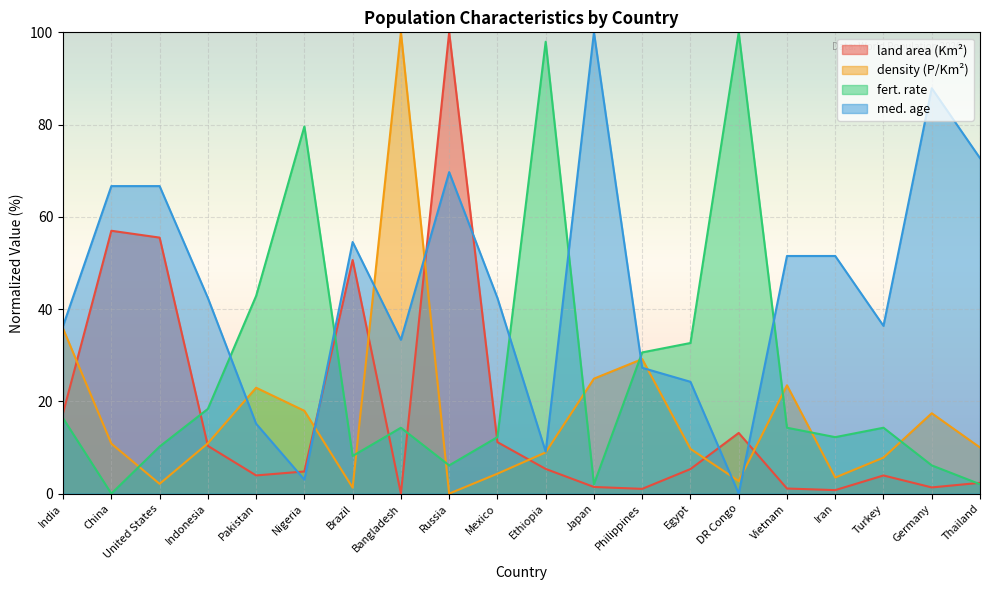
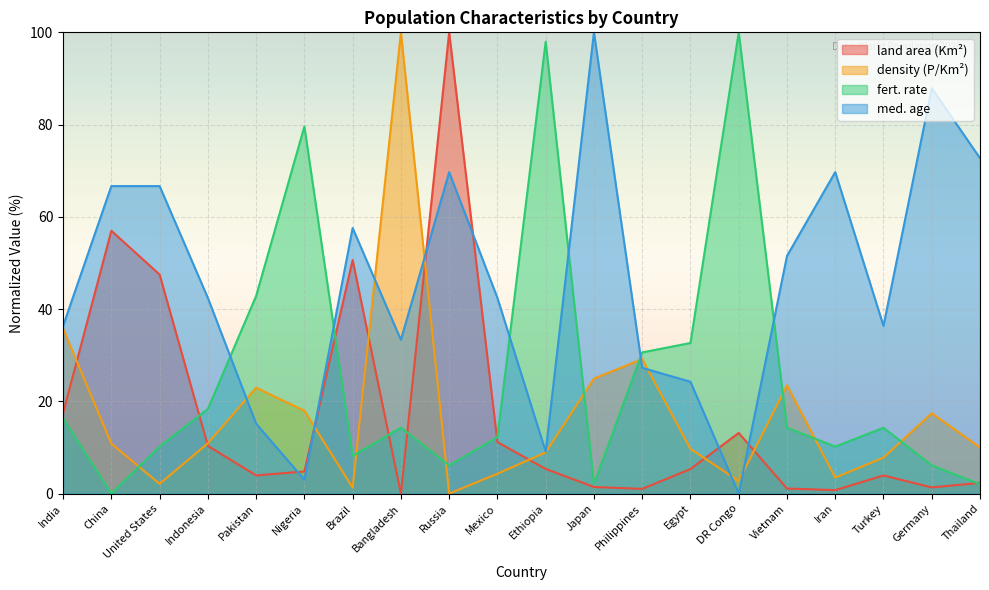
  {
    "land area (Km²)": {
      "India": 17,
      "China": 57,
-     "United States": 56,
+     "United States": 47,
      "Indonesia": 10,
      "Pakistan": 4,
      "Nigeria": 5,
      "Brazil": 51,
      "Bangladesh": 0,
      "Russia": 100,
      "Mexico": 11,
      "Ethiopia": 5,
      "Japan": 1,
      "Philippines": 1,
      "Egypt": 5,
      "DR Congo": 13,
      "Vietnam": 1,
      "Iran": 1,
      "Turkey": 4,
      "Germany": 1
    },
    "density (P/Km²)": {
      "India": 36,
      "China": 11,
      "United States": 2,
      "Indonesia": 11,
      "Pakistan": 23,
      "Nigeria": 18,
      "Brazil": 1,
      "Bangladesh": 100,
      "Russia": 0,
      "Mexico": 4,
      "Japan": 25,
      "Philippines": 29,
      "Egypt": 10,
      "DR Congo": 3,
      "Vietnam": 23,
      "Iran": 3,
      "Turkey": 8,
      "Germany": 17,
      "Thailand": 10
    },
    "fert. rate": {
      "India": 16,
      "China": 0,
      "United States": 10,
      "Indonesia": 18,
      "Pakistan": 43,
      "Nigeria": 80,
      "Brazil": 8,
      "Bangladesh": 14,
      "Russia": 6,
      "Mexico": 12,
      "Ethiopia": 98,
      "Japan": 2,
      "Philippines": 31,
      "Egypt": 33,
      "DR Congo": 100,
      "Vietnam": 14,
-     "Iran": 12,
+     "Iran": 10,
      "Turkey": 14,
      "Germany": 6
    },
    "med. age": {
      "India": 36,
      "China": 67,
      "United States": 67,
      "Indonesia": 42,
      "Pakistan": 15,
      "Nigeria": 3,
-     "Brazil": 55,
+     "Brazil": 58,
      "Bangladesh": 33,
      "Russia": 70,
      "Mexico": 42,
      "Japan": 100,
      "Philippines": 27,
      "Egypt": 24,
      "DR Congo": 0,
      "Vietnam": 52,
-     "Iran": 52,
+     "Iran": 70,
      "Turkey": 36,
      "Thailand": 73
    }
  }
